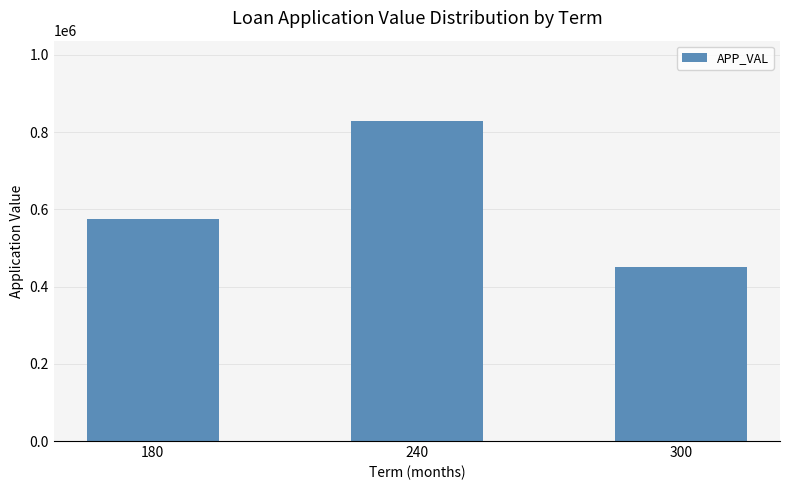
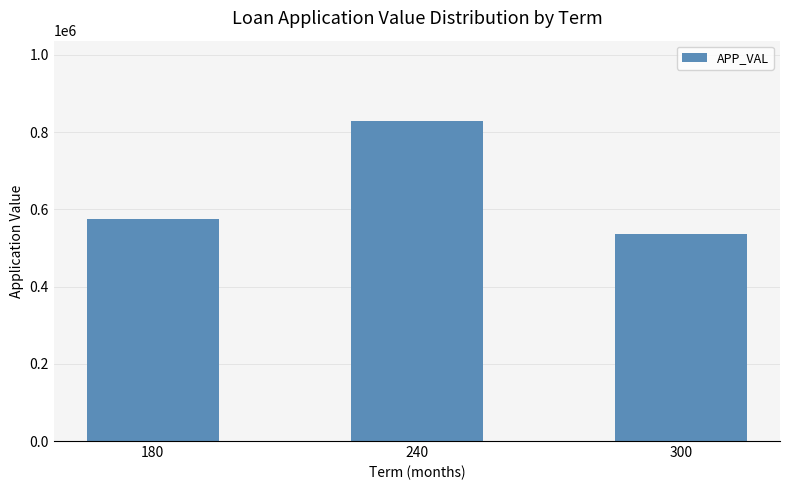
  {
    "180": 570000,
    "240": 830000,
-   "300": 450000
+   "300": 540000
  }
